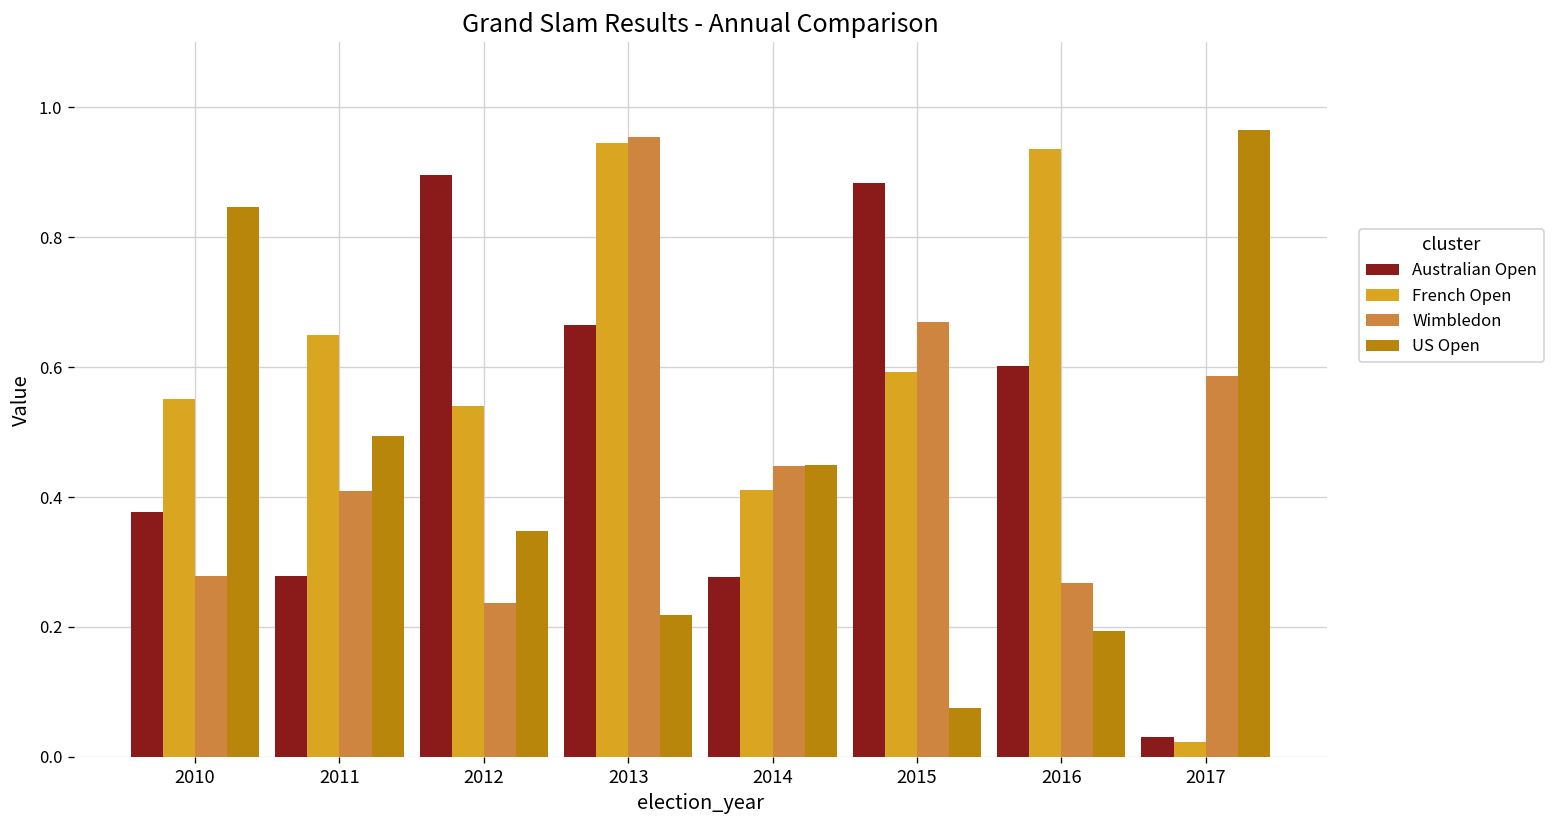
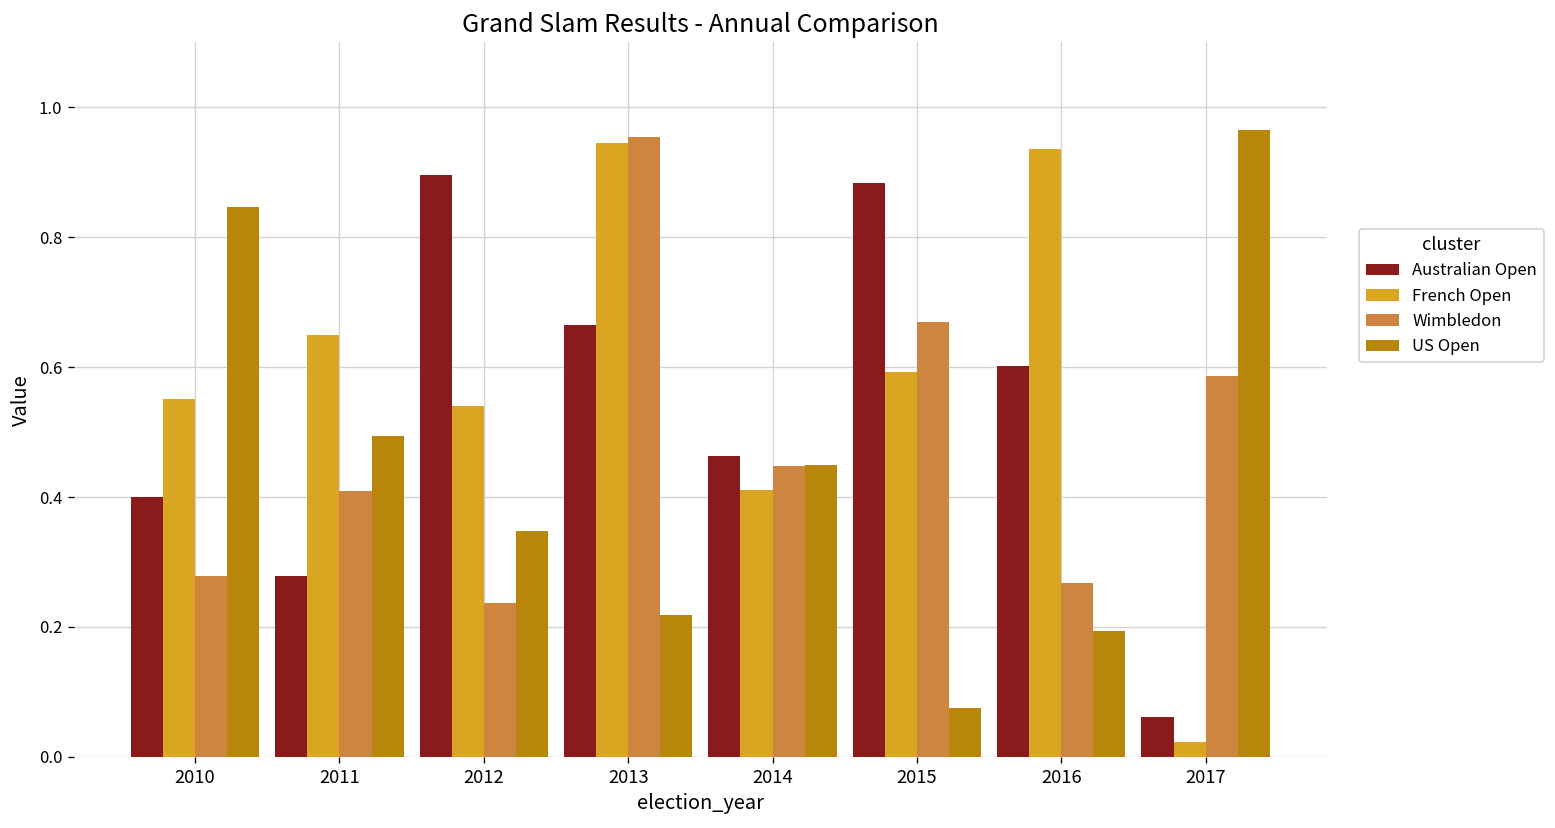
  {
    "Australian Open": {
-     "2010": 0.38,
+     "2010": 0.40,
      "2011": 0.28,
      "2012": 0.90,
      "2013": 0.66,
-     "2014": 0.28,
+     "2014": 0.46,
      "2015": 0.88,
      "2016": 0.60,
-     "2017": 0.03
+     "2017": 0.06
    }
  }
